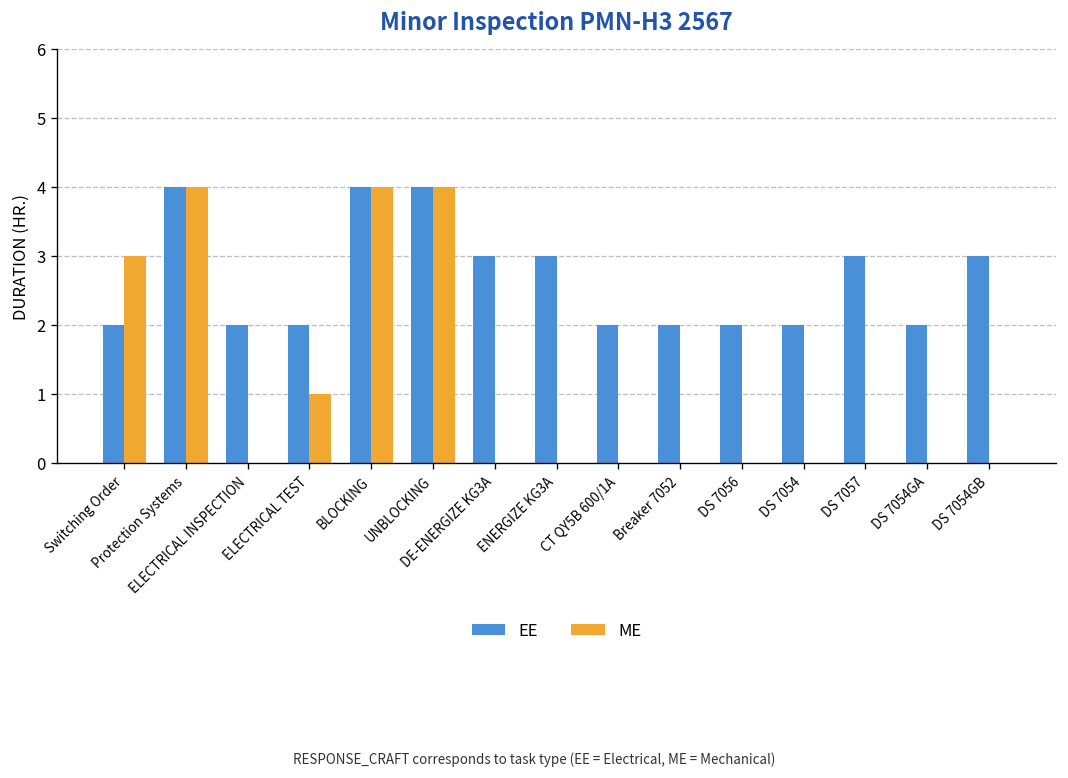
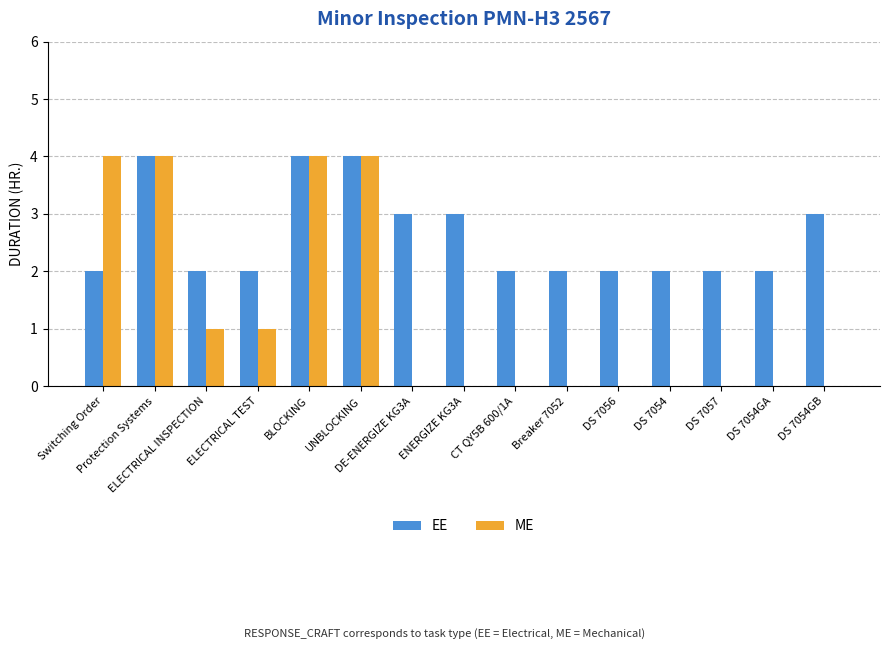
  {
    "EE": {
      "Switching Order": 2,
      "Protection Systems": 4,
      "ELECTRICAL INSPECTION": 2,
      "ELECTRICAL TEST": 2,
      "BLOCKING": 4,
      "UNBLOCKING": 4,
      "DE-ENERGIZE KG3A": 3,
      "ENERGIZE KG3A": 3,
      "CT QY5B 600/1A": 2,
      "Breaker 7052": 2,
      "DS 7056": 2,
      "DS 7054": 2,
-     "DS 7057": 3,
+     "DS 7057": 2,
      "DS 7054GA": 2,
      "DS 7054GB": 3
    },
    "ME": {
-     "Switching Order": 3,
+     "Switching Order": 4,
      "Protection Systems": 4,
-     "ELECTRICAL INSPECTION": 0,
+     "ELECTRICAL INSPECTION": 1,
      "ELECTRICAL TEST": 1,
      "BLOCKING": 4,
      "UNBLOCKING": 4,
      "DE-ENERGIZE KG3A": 0,
      "ENERGIZE KG3A": 0,
      "CT QY5B 600/1A": 0,
      "Breaker 7052": 0,
      "DS 7056": 0,
      "DS 7054": 0,
      "DS 7057": 0,
      "DS 7054GA": 0,
      "DS 7054GB": 0
    }
  }
